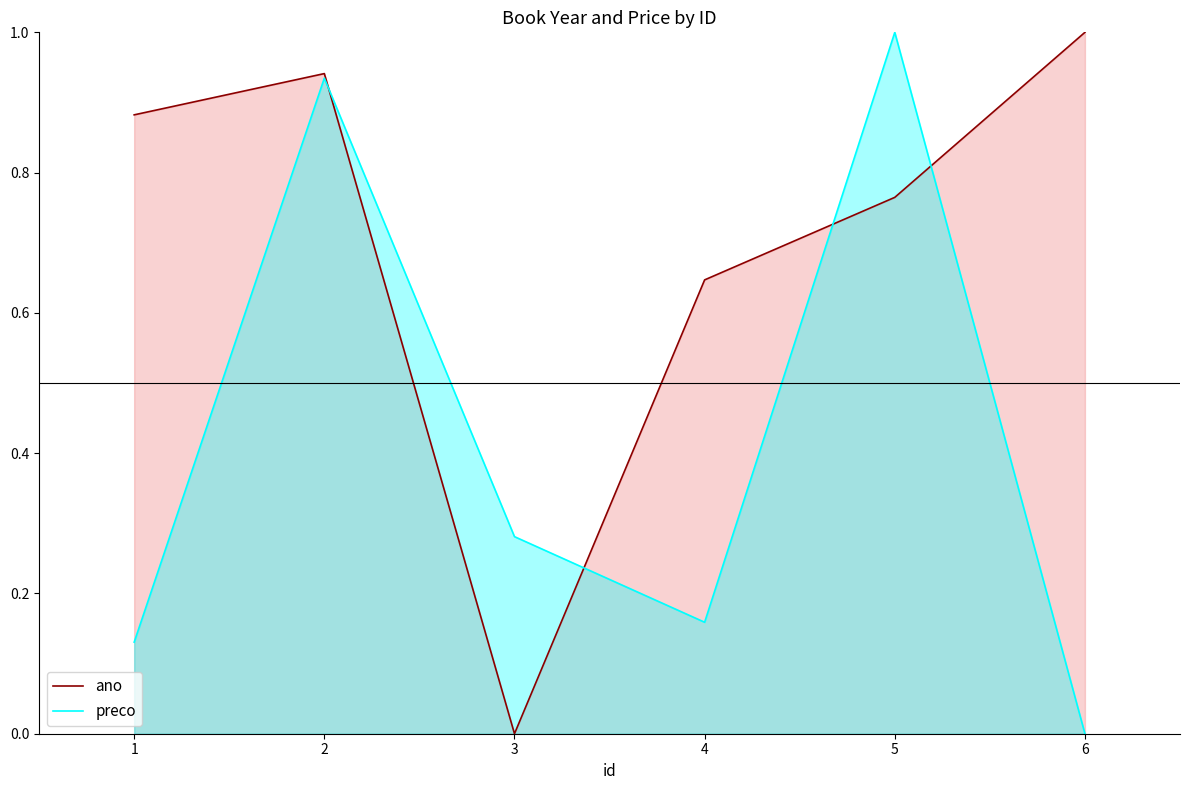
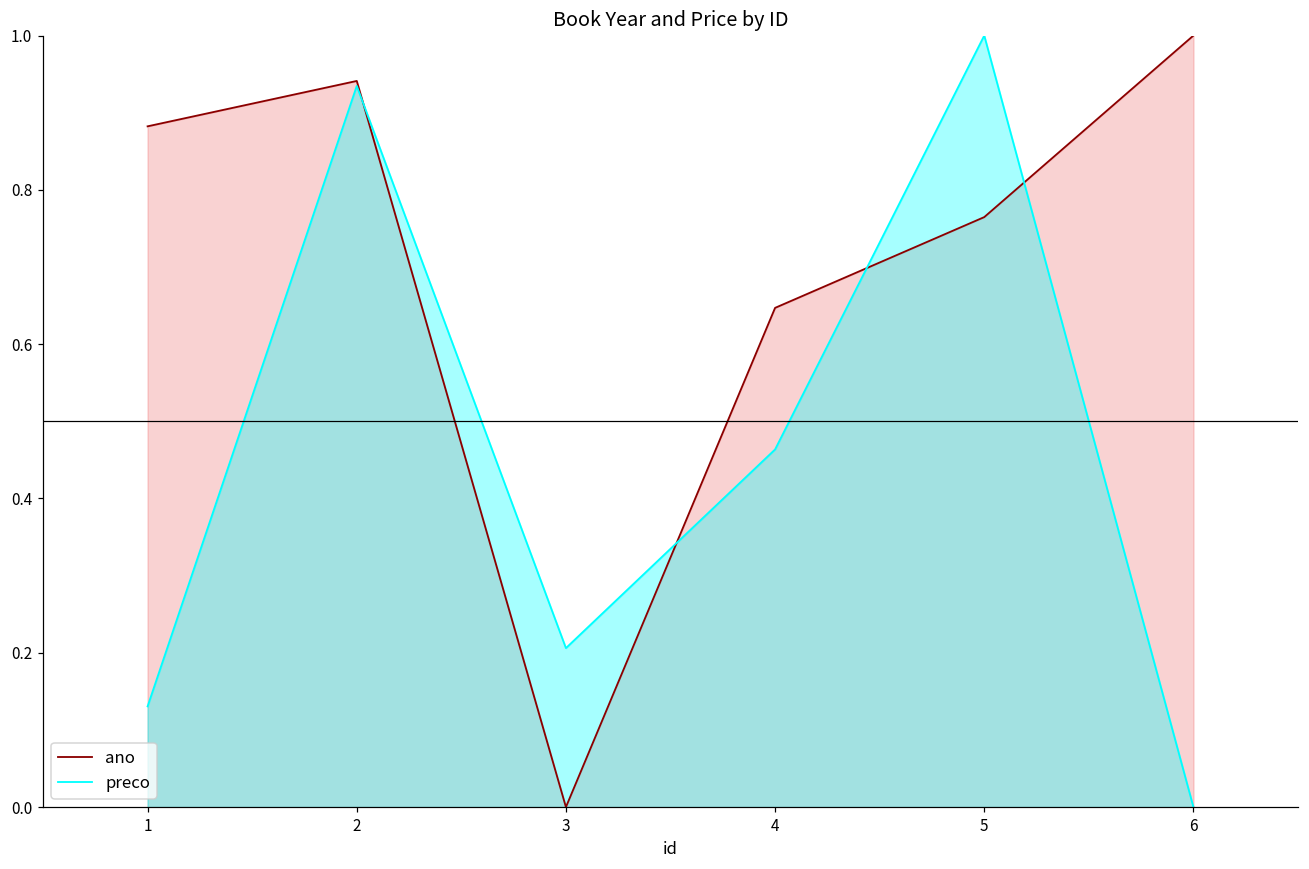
  {
    "ano": {
      "1": 0.88,
      "2": 0.94,
      "3": 0.00,
      "4": 0.65,
      "5": 0.76,
      "6": 1.00
    },
    "preco": {
      "1": 0.13,
      "2": 0.93,
-     "3": 0.28,
-     "4": 0.16,
+     "3": 0.21,
+     "4": 0.46,
      "5": 1.00,
      "6": 0.00
    }
  }
